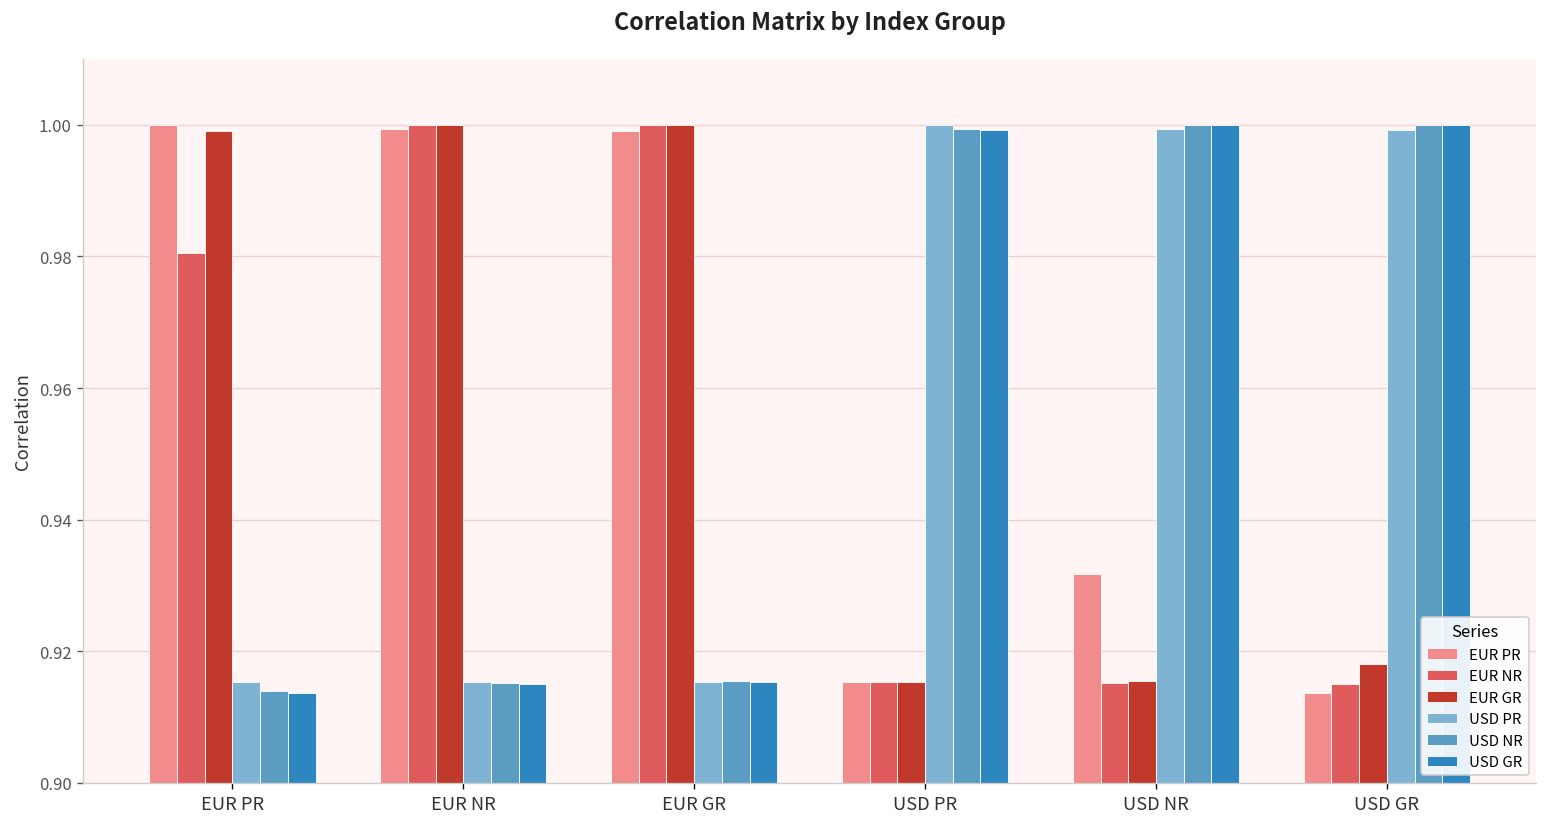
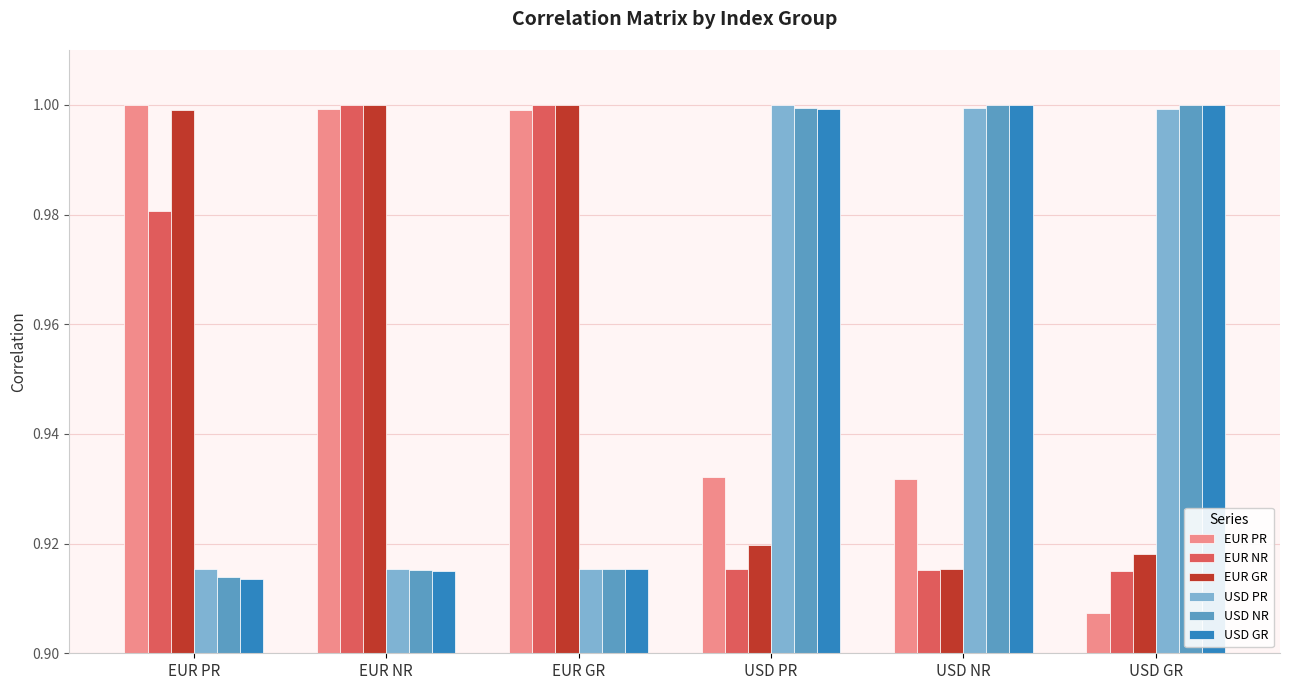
  {
    "EUR PR": {
      "EUR PR": 1.000,
      "EUR NR": 0.999,
      "EUR GR": 0.999,
-     "USD PR": 0.915,
+     "USD PR": 0.932,
      "USD NR": 0.932,
-     "USD GR": 0.914
+     "USD GR": 0.907
    },
    "EUR NR": {
      "EUR PR": 0.981,
      "EUR NR": 1.000,
      "EUR GR": 1.000,
      "USD PR": 0.915,
      "USD NR": 0.915,
      "USD GR": 0.915
    },
    "EUR GR": {
      "EUR PR": 0.999,
      "EUR NR": 1.000,
      "EUR GR": 1.000,
-     "USD PR": 0.915,
+     "USD PR": 0.920,
      "USD NR": 0.915,
      "USD GR": 0.918
    }
  }
